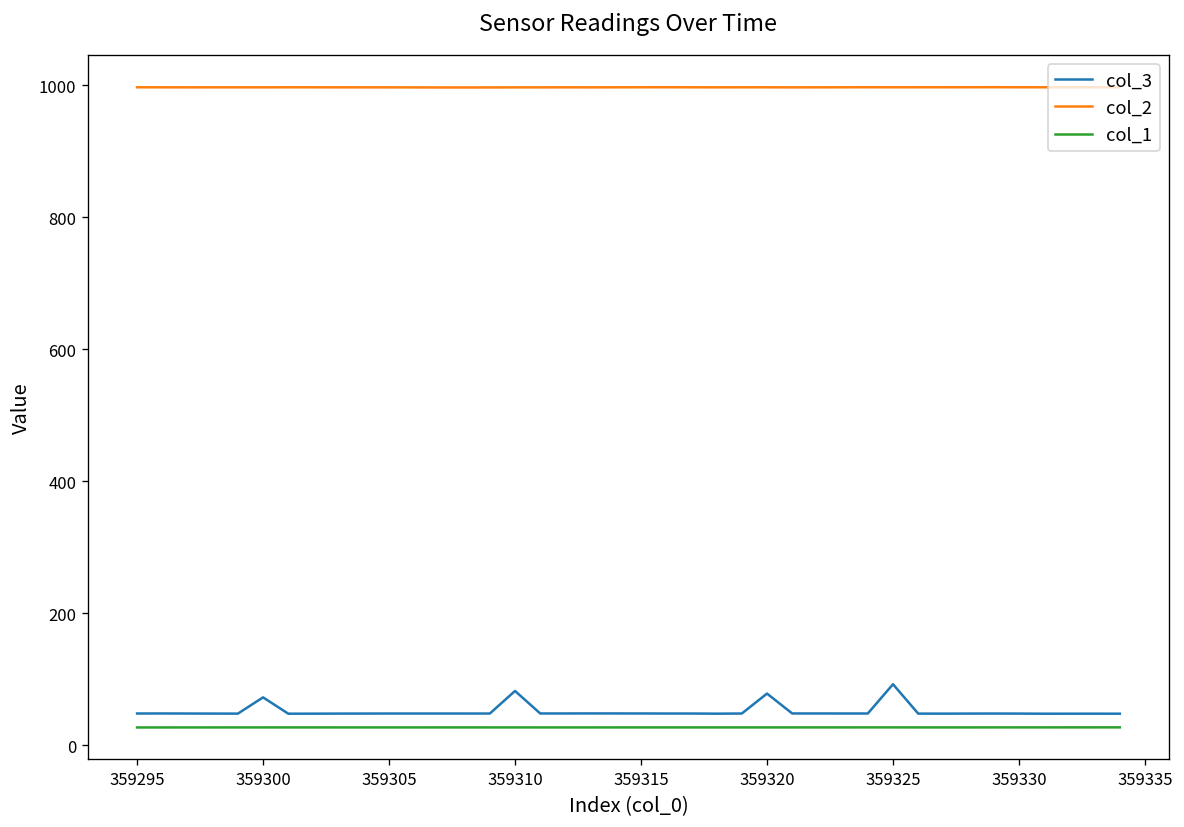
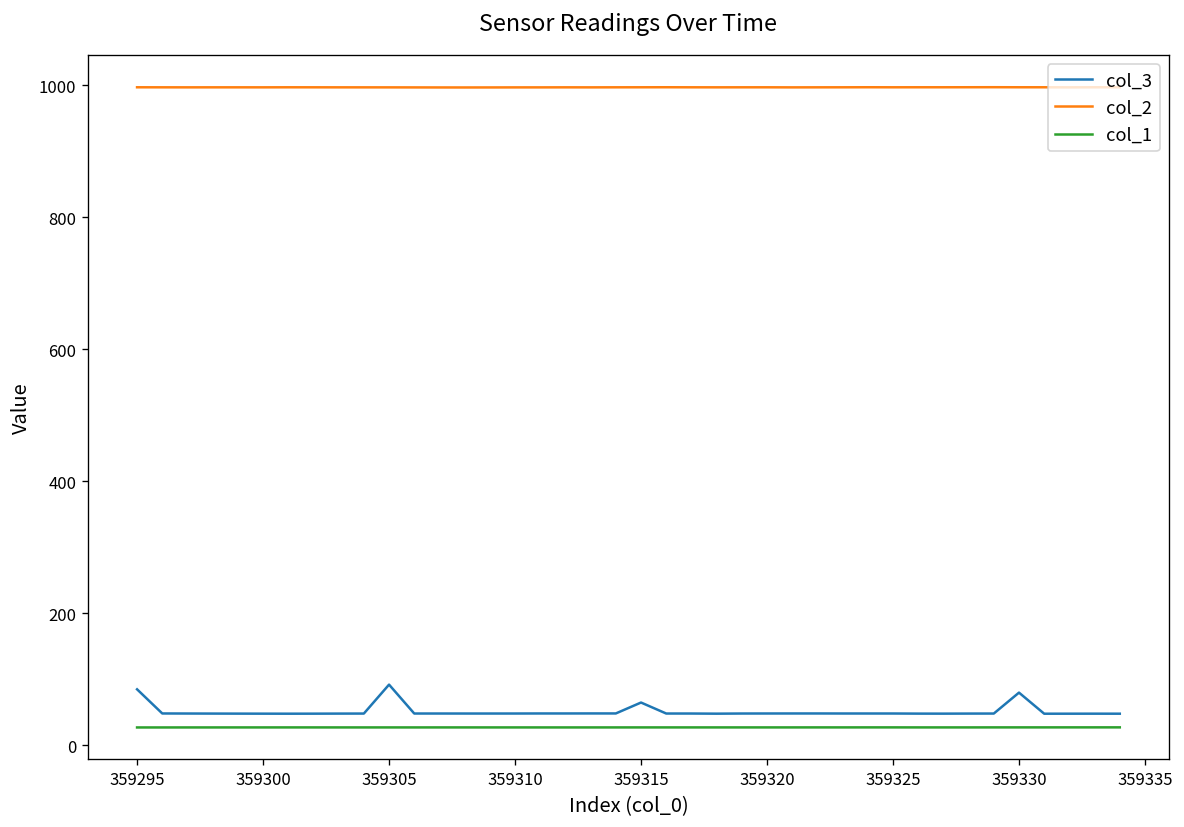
  {
    "col_3": {
-     "359295": 50,
-     "359300": 70,
-     "359305": 50,
-     "359310": 80,
-     "359315": 50,
-     "359320": 80,
-     "359325": 90,
-     "359330": 50
+     "359295": 80,
+     "359300": 50,
+     "359305": 90,
+     "359310": 50,
+     "359315": 60,
+     "359320": 50,
+     "359325": 50,
+     "359330": 80
    },
    "col_2": {
      "359295": 1000,
      "359300": 1000,
      "359305": 1000,
      "359310": 1000,
      "359315": 1000,
      "359320": 1000,
      "359325": 1000,
      "359330": 1000
    },
    "col_1": {
      "359295": 30,
      "359300": 30,
      "359305": 30,
      "359310": 30,
      "359315": 30,
      "359320": 30,
      "359325": 30,
      "359330": 30
    }
  }
